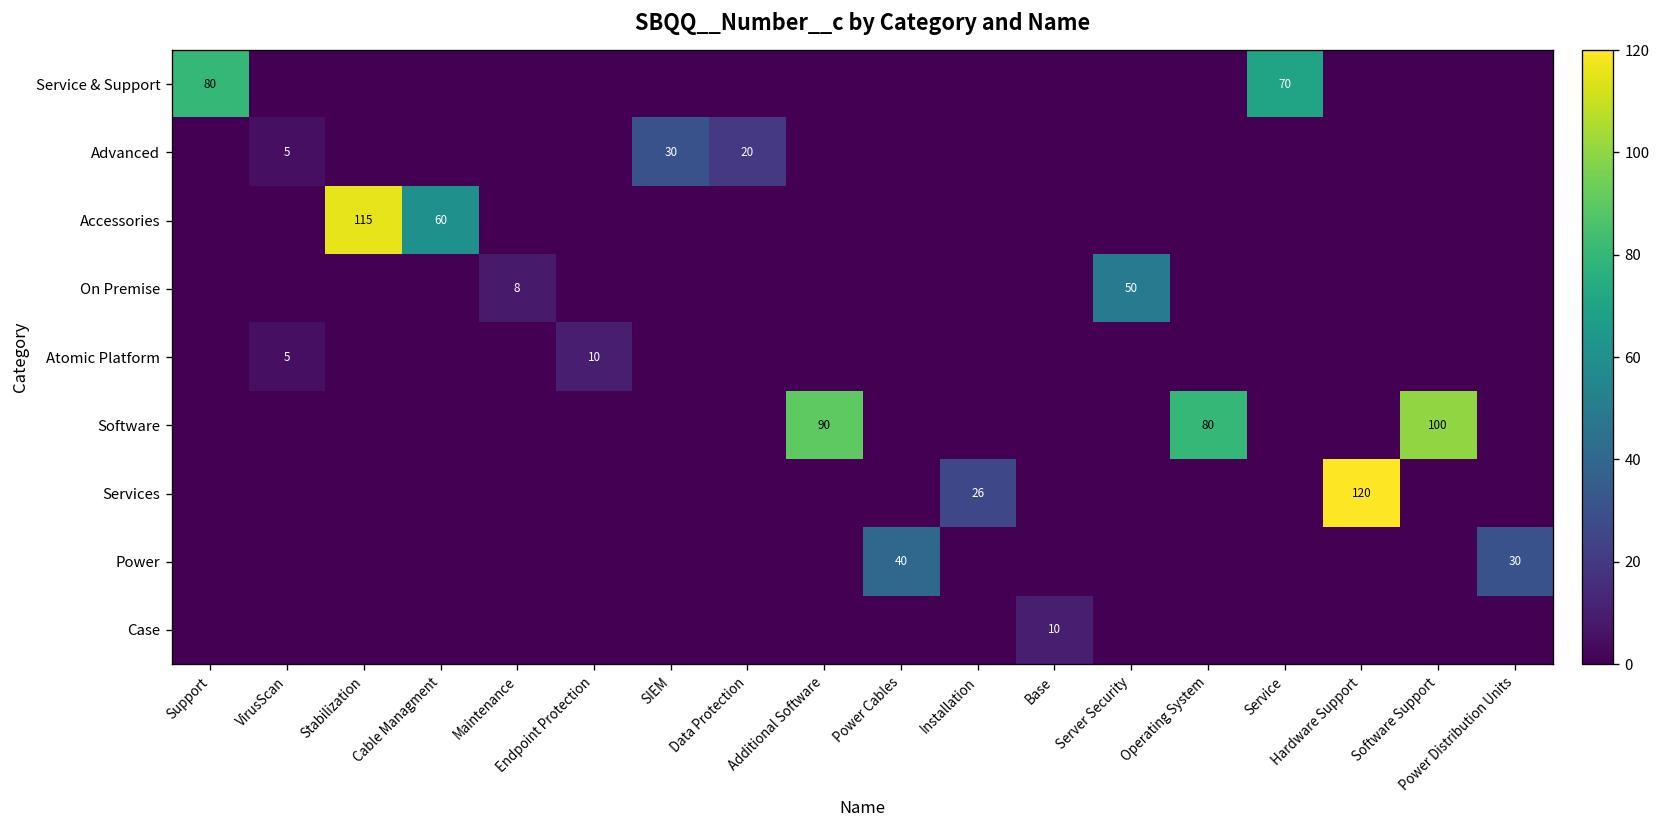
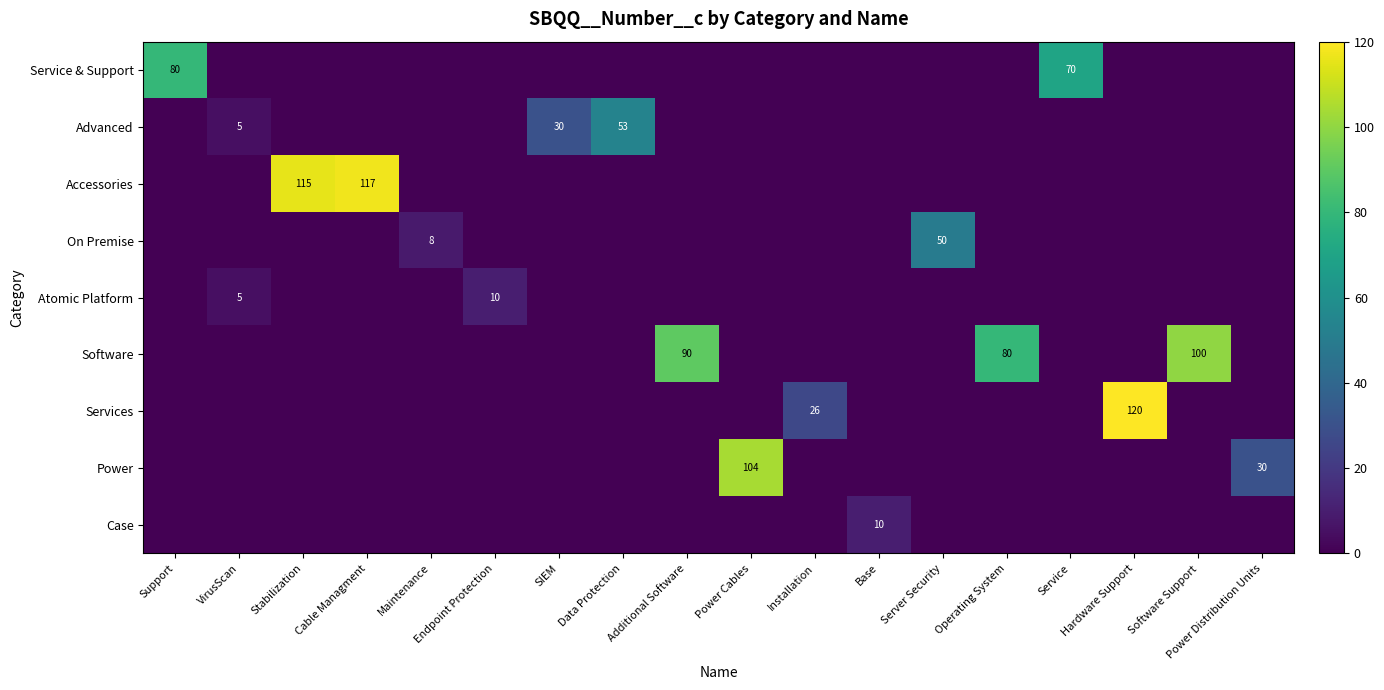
  {
    "Service & Support": {
      "Support": 80,
      "Service": 70
    },
    "Advanced": {
      "VirusScan": 5,
      "SIEM": 30,
-     "Data Protection": 20
+     "Data Protection": 53
    },
    "Accessories": {
      "Stabilization": 115,
-     "Cable Managment": 60
+     "Cable Managment": 117
    },
    "On Premise": {
      "Maintenance": 8,
      "Server Security": 50
    },
    "Atomic Platform": {
      "VirusScan": 5,
      "Endpoint Protection": 10
    },
    "Software": {
      "Additional Software": 90,
      "Operating System": 80,
      "Software Support": 100
    },
    "Services": {
      "Installation": 26,
      "Hardware Support": 120
    },
    "Power": {
-     "Power Cables": 40,
+     "Power Cables": 104,
      "Power Distribution Units": 30
    },
    "Case": {
      "Base": 10
    }
  }
